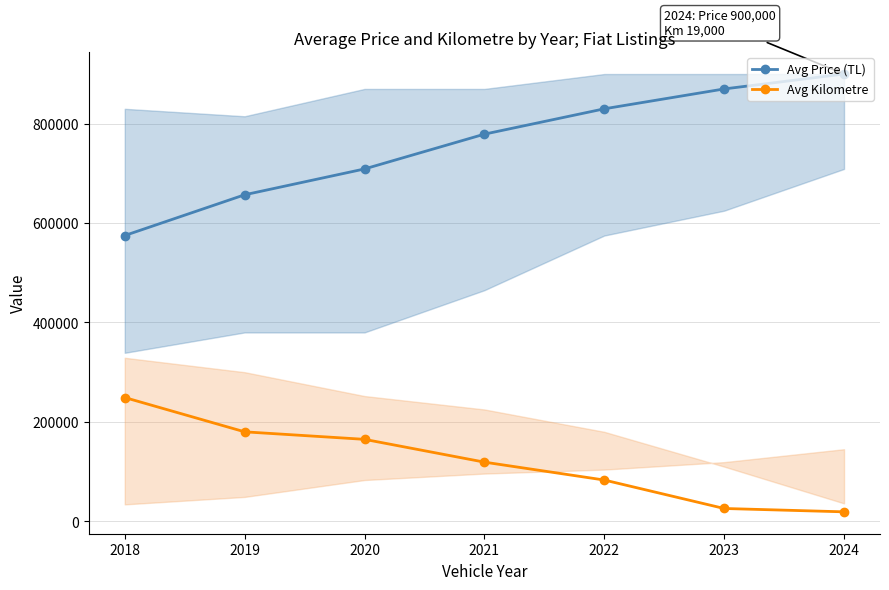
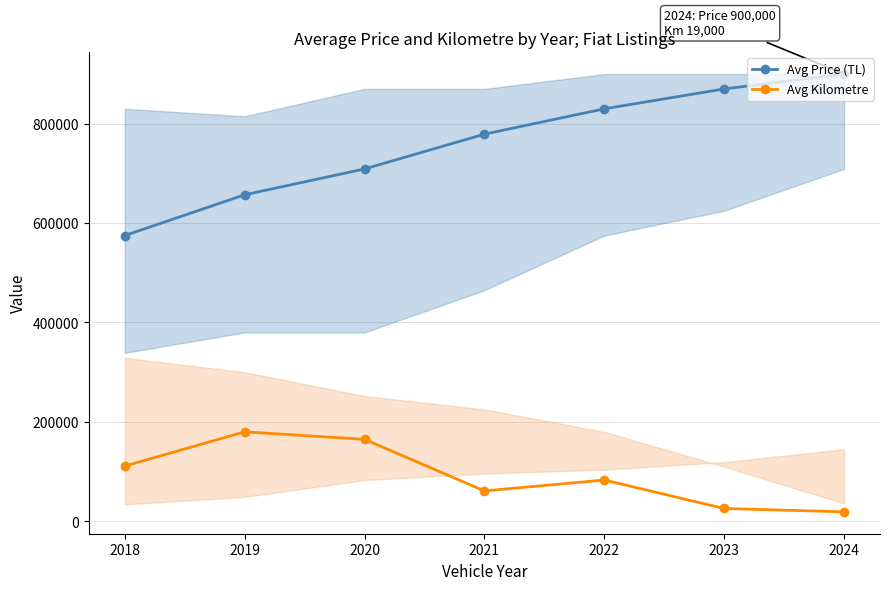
  {
    "Avg Kilometre": {
-     "2018": 250000,
+     "2018": 110000,
      "2019": 180000,
      "2020": 160000,
-     "2021": 120000,
+     "2021": 60000,
      "2022": 80000,
      "2023": 30000,
      "2024": 20000
    }
  }
